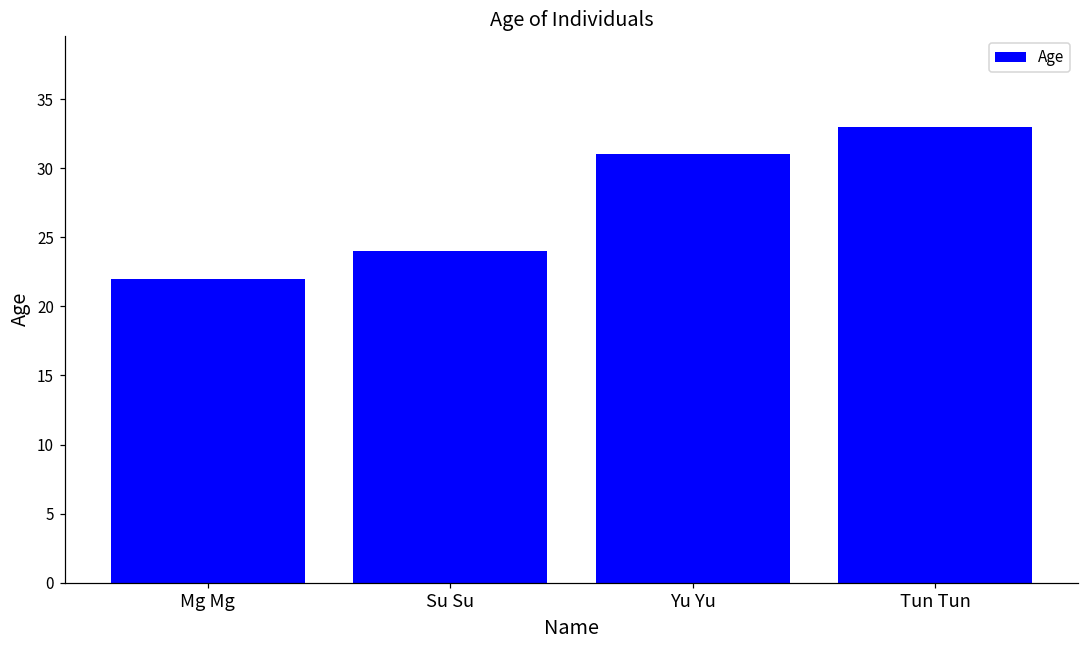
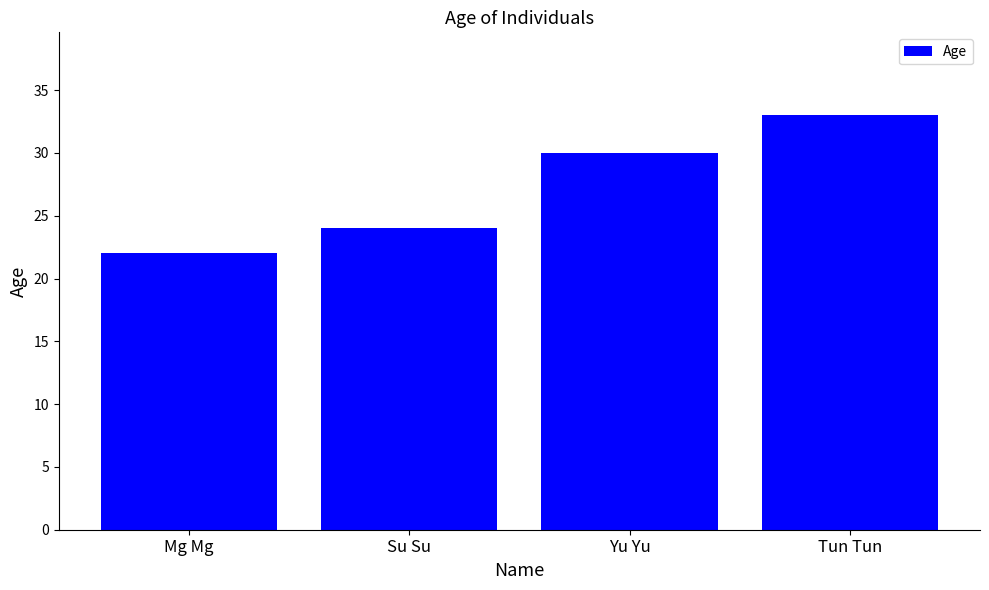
  {
    "Mg Mg": 22,
    "Su Su": 24,
-   "Yu Yu": 31,
+   "Yu Yu": 30,
    "Tun Tun": 33
  }
